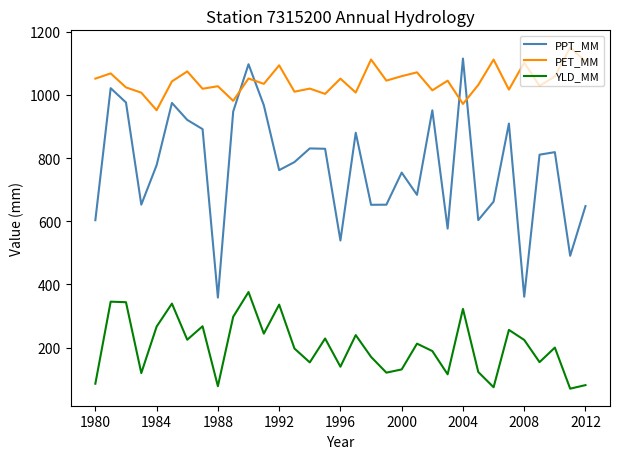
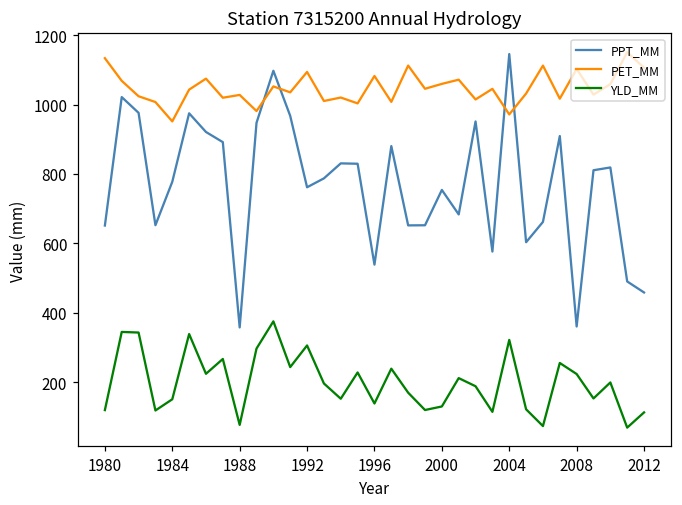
  {
    "PPT_MM": {
-     "1980": 600,
+     "1980": 650,
      "1984": 780,
      "1988": 360,
      "1992": 760,
      "1996": 540,
      "2000": 750,
-     "2004": 1120,
+     "2004": 1150,
      "2008": 360,
-     "2012": 650
+     "2012": 460
    },
    "PET_MM": {
-     "1980": 1050,
+     "1980": 1130,
      "1984": 950,
      "1988": 1030,
      "1992": 1090,
-     "1996": 1050,
+     "1996": 1080,
      "2000": 1060,
      "2004": 970
    },
    "YLD_MM": {
-     "1980": 90,
-     "1984": 270,
+     "1980": 120,
+     "1984": 150,
      "1988": 80,
-     "1992": 340,
+     "1992": 310,
      "1996": 140,
      "2000": 130,
      "2004": 320,
      "2008": 220,
-     "2012": 80
+     "2012": 110
    }
  }
